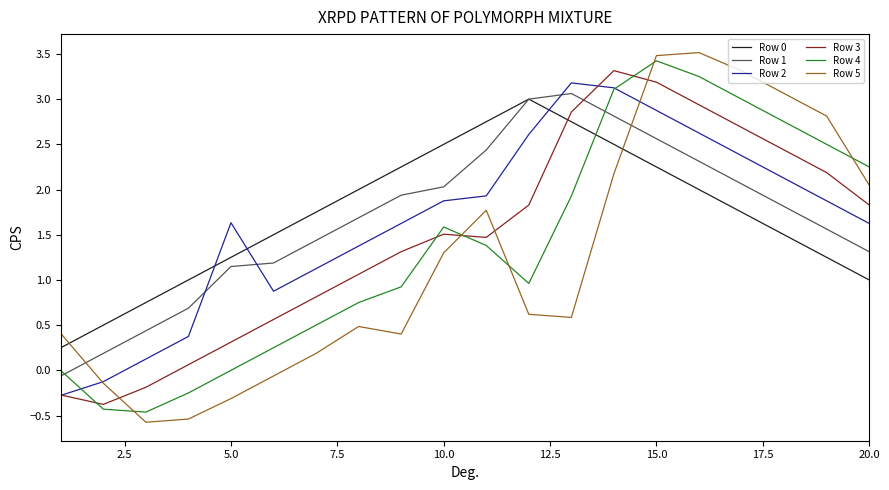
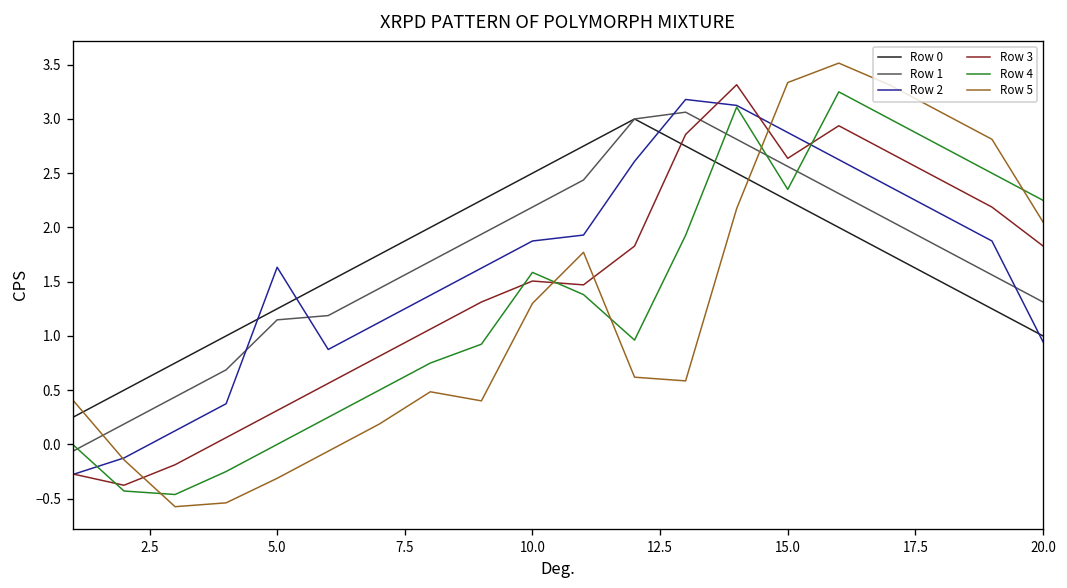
  {
    "Row 0": {
      "5.0": 1.3,
      "10.0": 2.5,
      "15.0": 2.3,
      "20.0": 1.0
    },
    "Row 1": {
      "5.0": 1.1,
-     "10.0": 2.0,
+     "10.0": 2.2,
      "15.0": 2.6,
      "20.0": 1.3
    },
    "Row 2": {
      "5.0": 1.6,
      "10.0": 1.9,
      "15.0": 2.9,
-     "20.0": 1.6
+     "20.0": 0.9
    },
    "Row 3": {
      "5.0": 0.3,
      "10.0": 1.5,
-     "15.0": 3.2,
+     "15.0": 2.6,
      "20.0": 1.8
    },
    "Row 4": {
      "5.0": 0.0,
      "10.0": 1.6,
-     "15.0": 3.4,
+     "15.0": 2.4,
      "20.0": 2.3
    },
    "Row 5": {
      "5.0": -0.3,
      "10.0": 1.3,
-     "15.0": 3.5,
+     "15.0": 3.3,
      "20.0": 2.1
    }
  }
